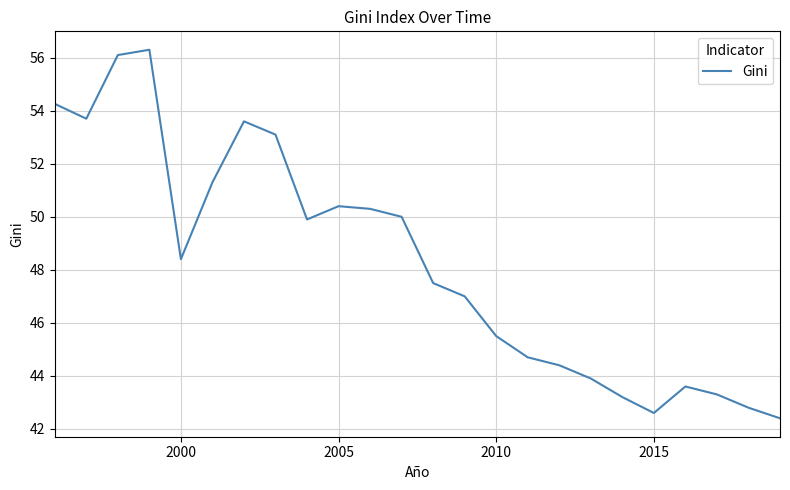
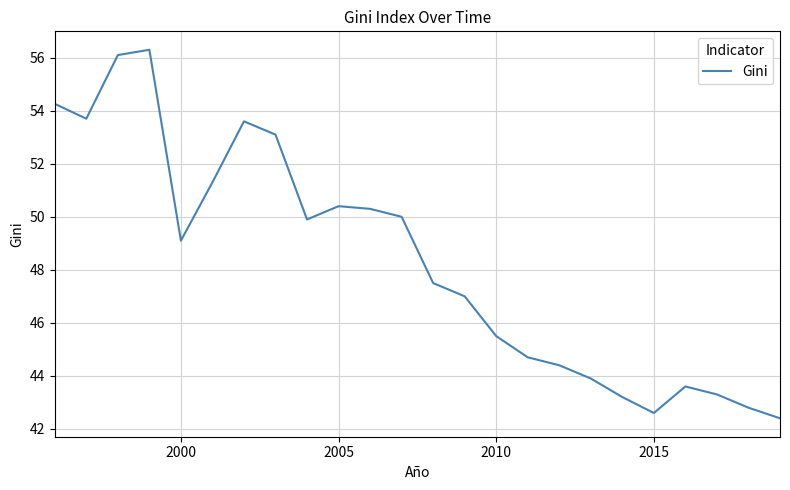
  {
-   "2000": 48.4,
+   "2000": 49.1,
    "2005": 50.4,
    "2010": 45.5,
    "2015": 42.6
  }
